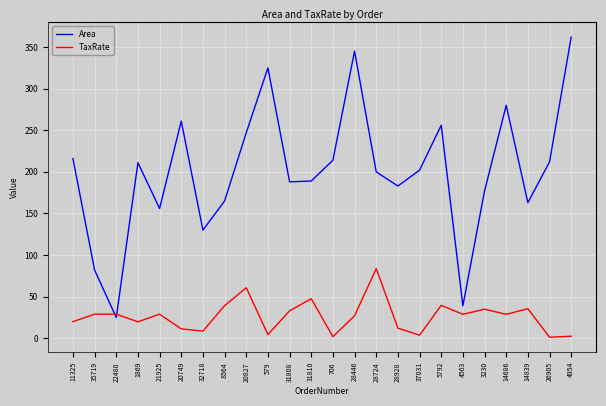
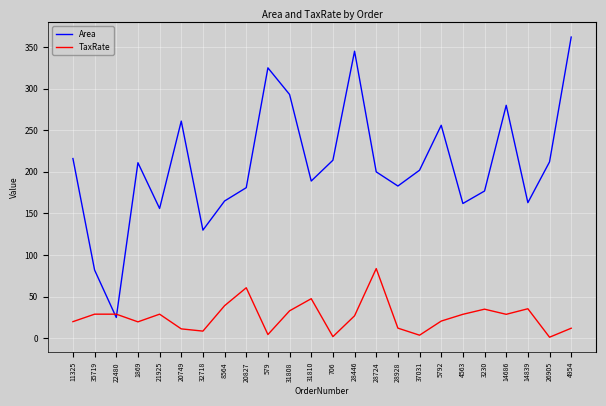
  {
    "Area": {
      "11325": 220,
      "35719": 80,
      "22480": 30,
      "1869": 210,
      "21925": 160,
      "20749": 260,
      "32718": 130,
      "8564": 170,
-     "20827": 250,
+     "20827": 180,
      "579": 330,
-     "31808": 190,
+     "31808": 290,
      "31810": 190,
      "706": 210,
      "28446": 350,
      "28724": 200,
      "28928": 180,
      "37031": 200,
      "5792": 260,
-     "4563": 40,
+     "4563": 160,
      "3230": 180,
      "14686": 280,
      "14839": 160,
      "26905": 210,
      "4954": 360
    },
    "TaxRate": {
      "11325": 20,
      "35719": 30,
      "22480": 30,
      "1869": 20,
      "21925": 30,
      "20749": 10,
      "32718": 10,
      "8564": 40,
      "20827": 60,
      "579": 0,
      "31808": 30,
      "31810": 50,
      "706": 0,
      "28446": 30,
      "28724": 80,
      "28928": 10,
      "37031": 0,
-     "5792": 40,
+     "5792": 20,
      "4563": 30,
      "3230": 40,
      "14686": 30,
      "14839": 40,
      "26905": 0,
-     "4954": 0
+     "4954": 10
    }
  }
